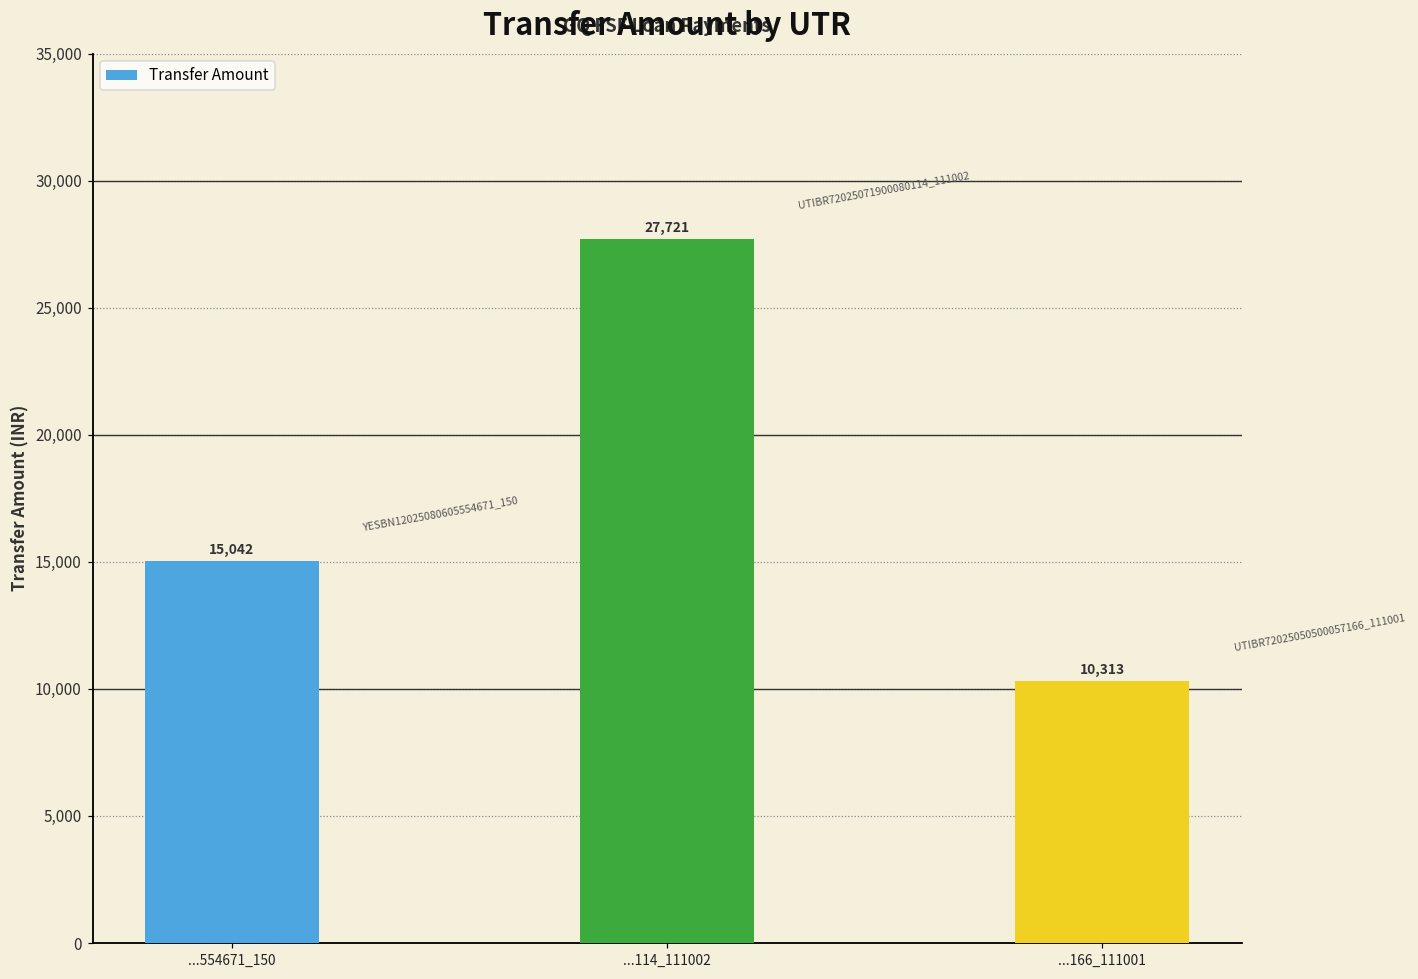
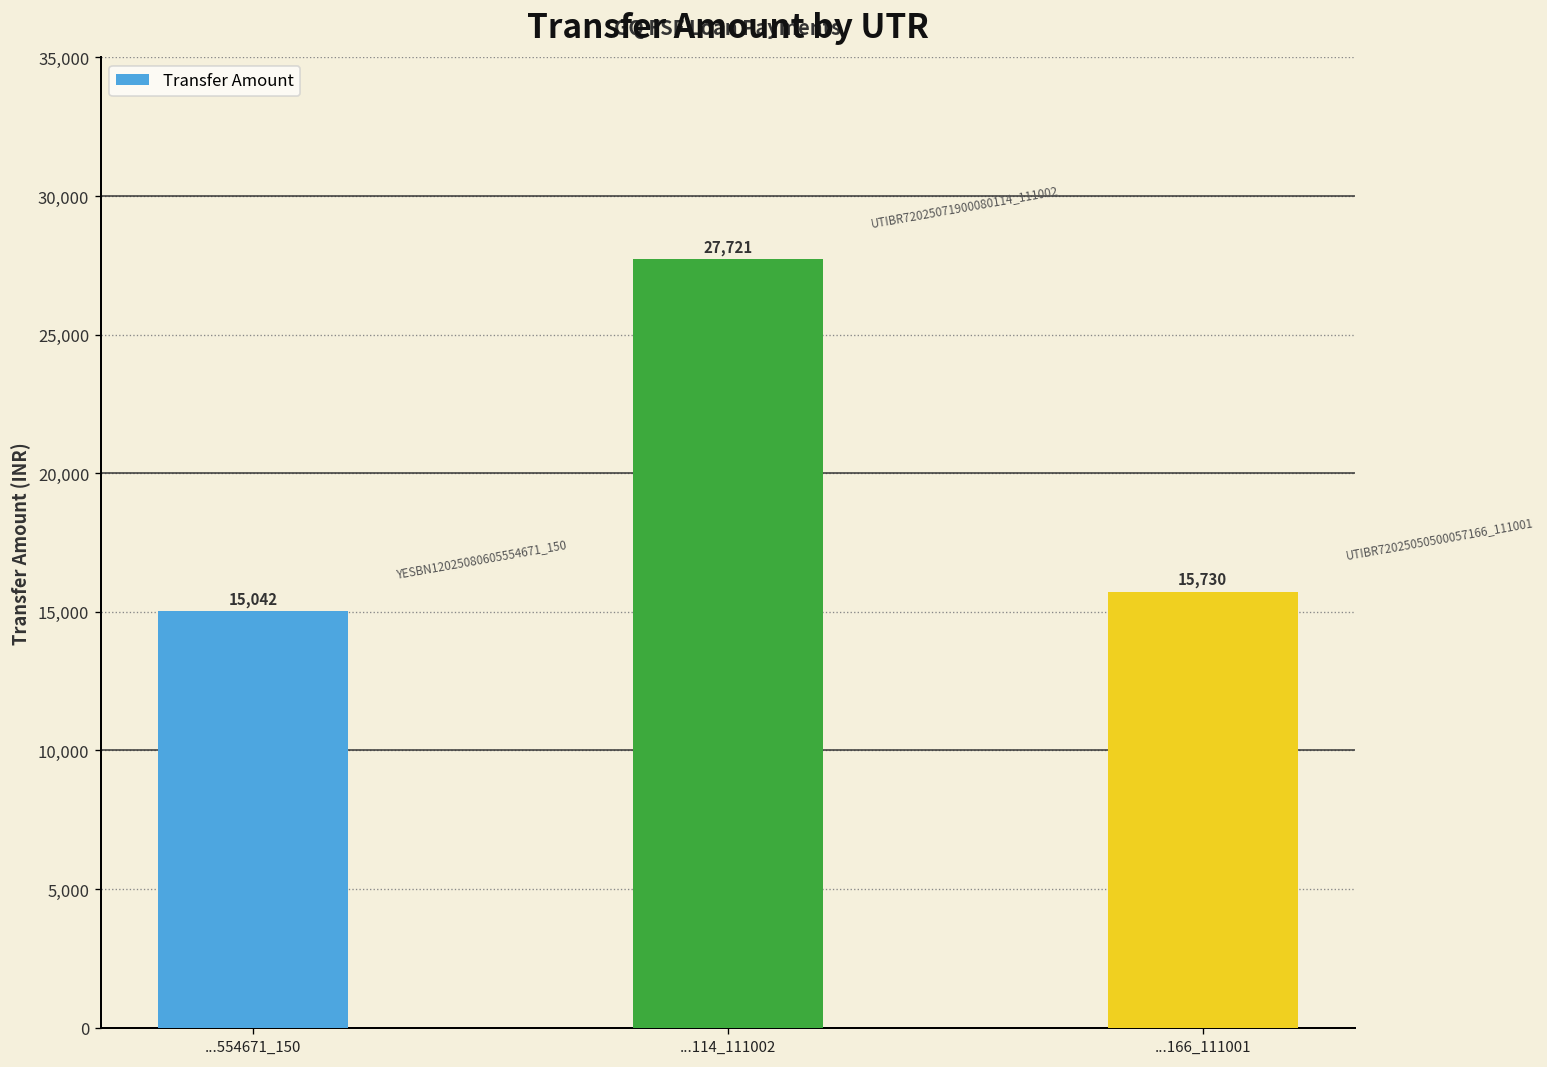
  {
    "...554671_150": "15,042",
    "...114_111002": "27,721",
-   "...166_111001": "10,313"
+   "...166_111001": "15,730"
  }
